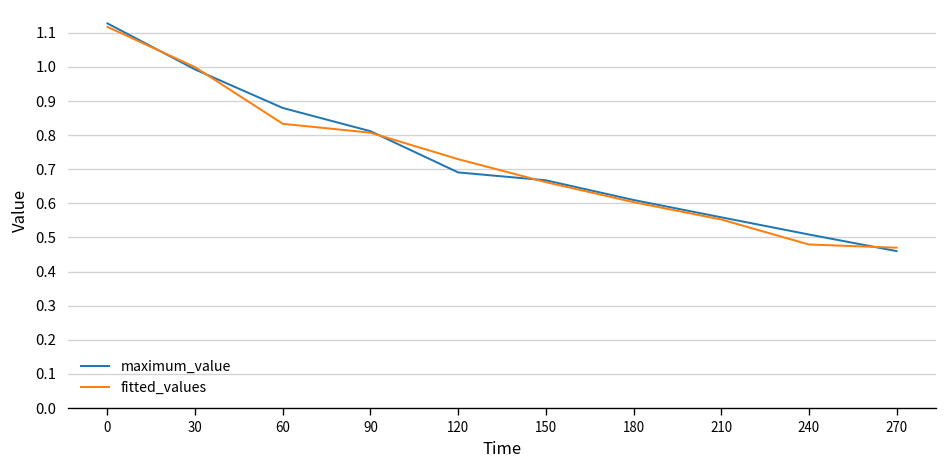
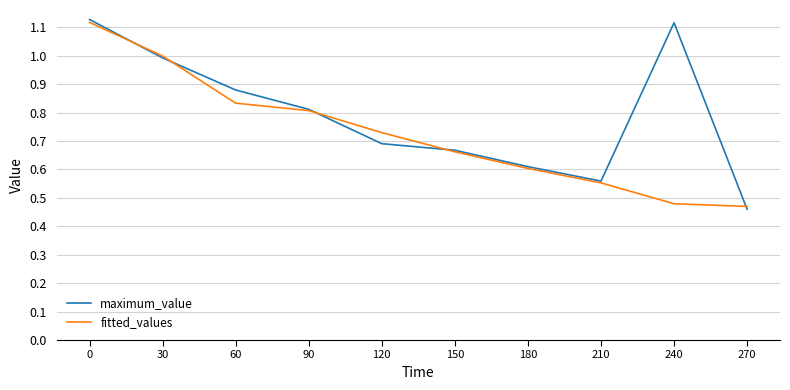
  {
    "maximum_value": {
      "0": 1.13,
      "60": 0.88,
      "120": 0.69,
-     "240": 0.51,
+     "240": 1.12,
      "270": 0.46
    },
    "fitted_values": {
      "0": 1.12,
      "60": 0.83,
      "120": 0.73,
      "240": 0.48,
      "270": 0.47
    }
  }
